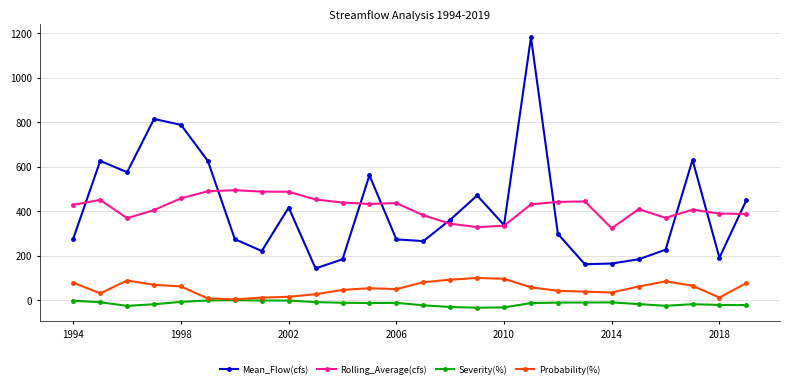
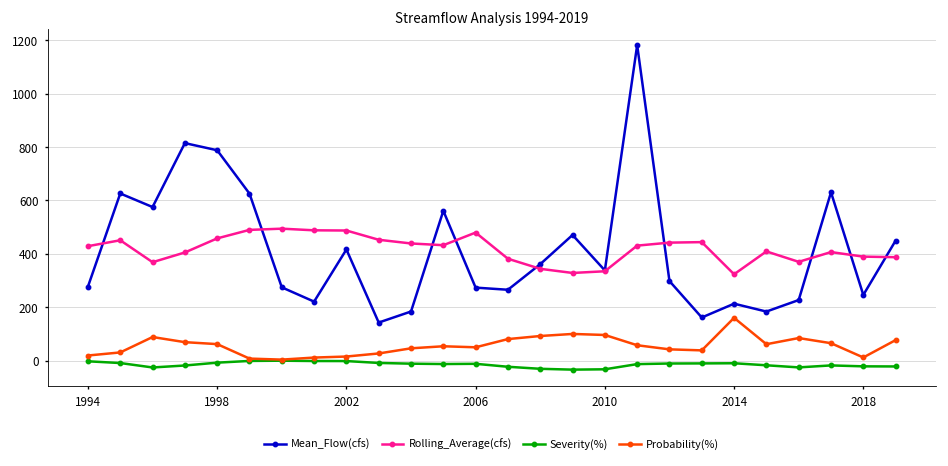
  {
    "Mean_Flow(cfs)": {
      "1994": 280,
      "1998": 790,
      "2002": 420,
      "2006": 270,
-     "2014": 160,
-     "2018": 190
+     "2014": 210,
+     "2018": 250
    },
    "Rolling_Average(cfs)": {
      "1994": 430,
      "1998": 460,
      "2002": 490,
-     "2006": 440,
+     "2006": 480,
      "2014": 320,
      "2018": 390
    },
    "Severity(%)": {
      "1994": 0,
      "1998": -10,
      "2002": 0,
      "2006": -10,
      "2010": -30,
      "2014": -10,
      "2018": -20
    },
    "Probability(%)": {
-     "1994": 80,
+     "1994": 20,
      "1998": 60,
      "2002": 20,
      "2006": 50,
      "2010": 100,
-     "2014": 30,
+     "2014": 160,
      "2018": 10
    }
  }
